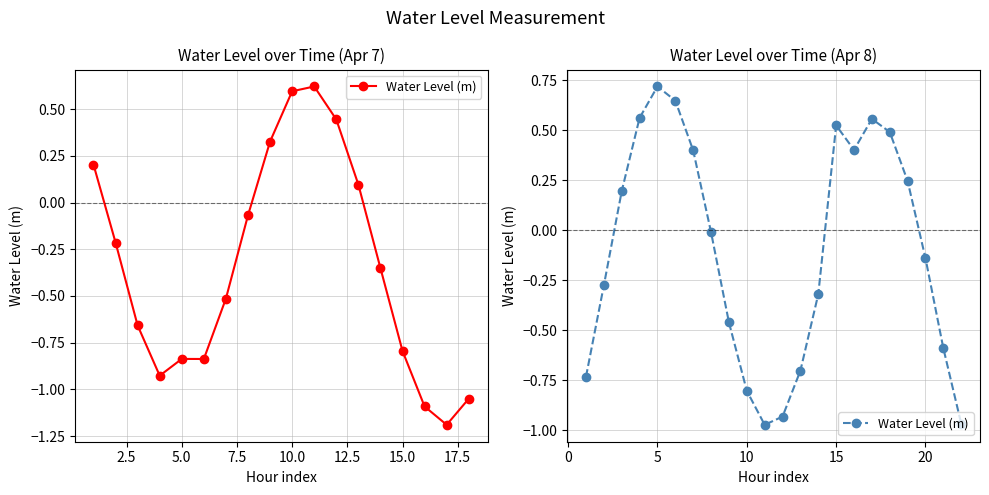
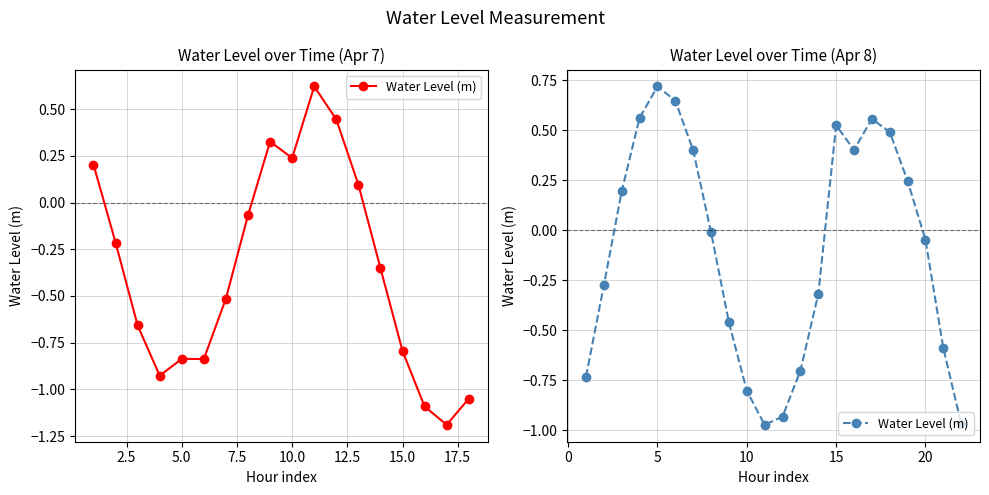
  {
    "Water Level over Time (Apr 7)": {
      "5.0": -0.84,
-     "10.0": 0.60,
+     "10.0": 0.24,
      "15.0": -0.79
    },
    "Water Level over Time (Apr 8)": {
      "5": 0.72,
      "10": -0.80,
      "15": 0.53,
-     "20": -0.14
+     "20": -0.05
    }
  }
